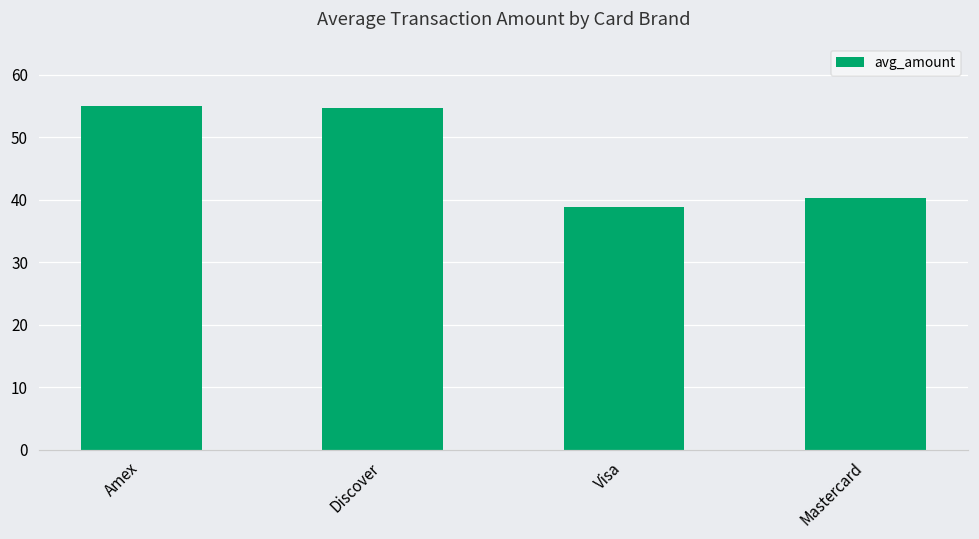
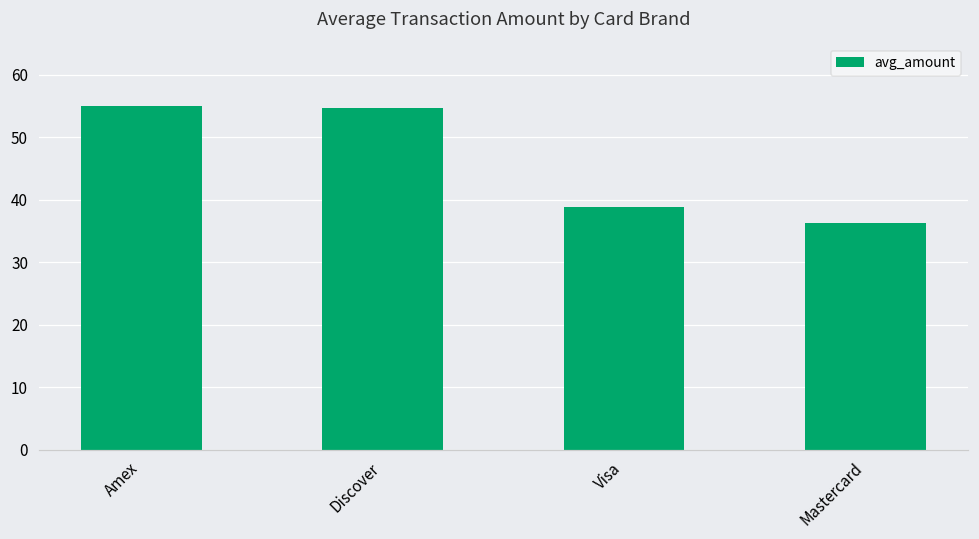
  {
    "Amex": 55,
    "Discover": 55,
    "Visa": 39,
-   "Mastercard": 40
+   "Mastercard": 36
  }
